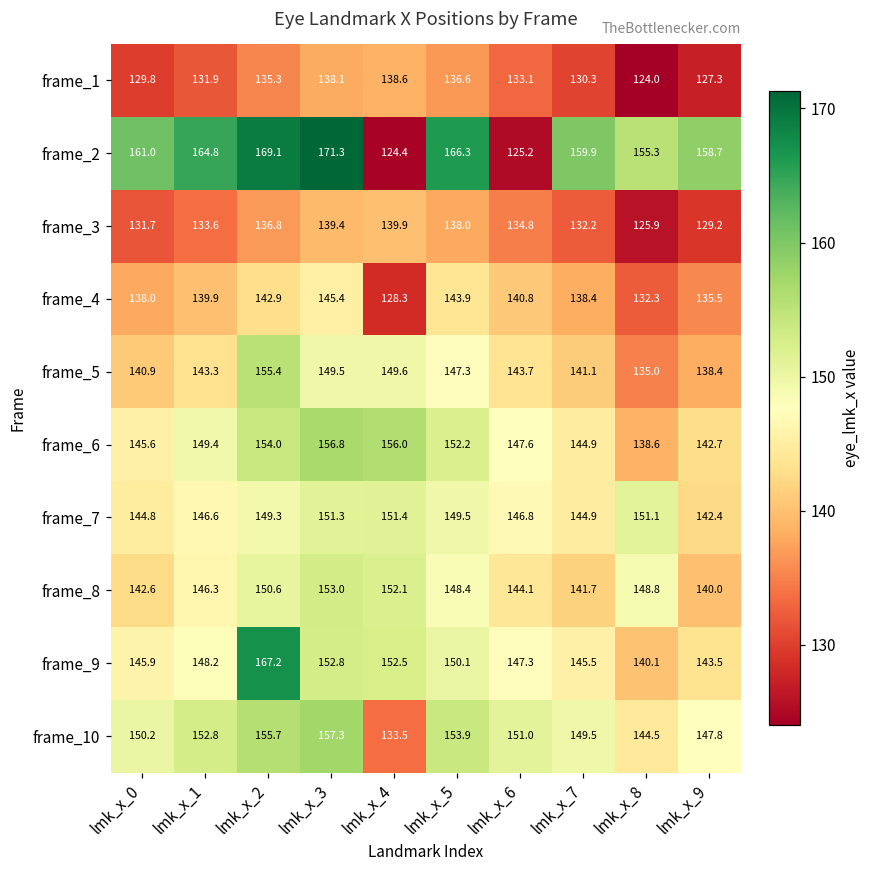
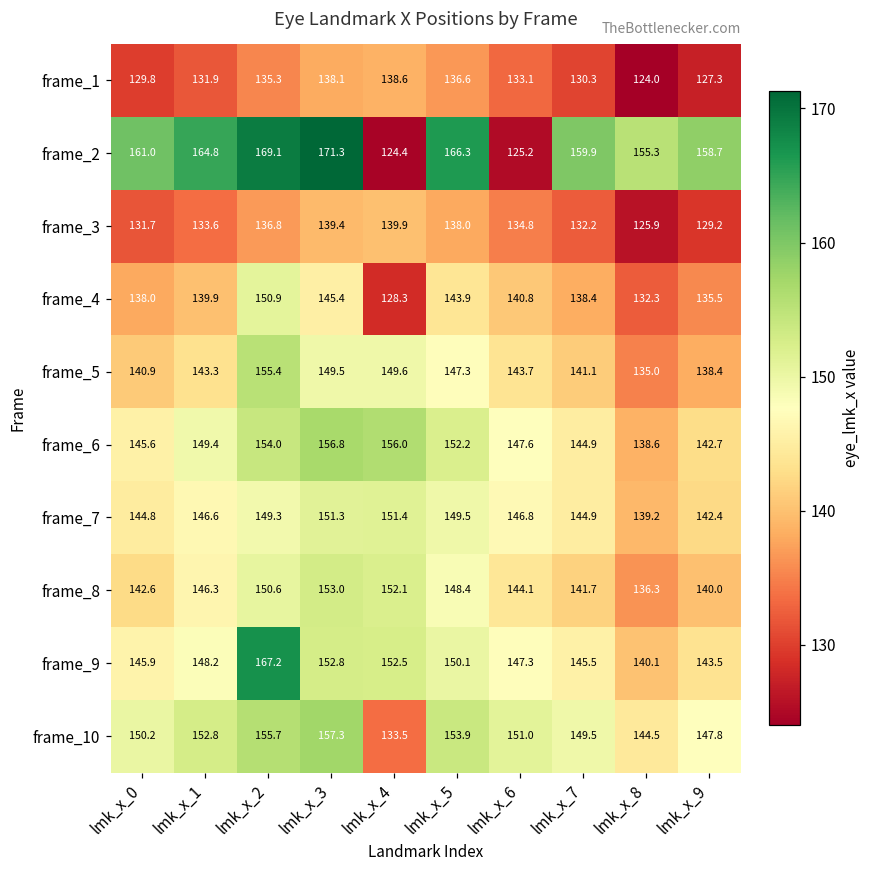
  {
    "frame_1": {
      "lmk_x_0": 129.8,
      "lmk_x_1": 131.9,
      "lmk_x_2": 135.3,
      "lmk_x_3": 138.1,
      "lmk_x_4": 138.6,
      "lmk_x_5": 136.6,
      "lmk_x_6": 133.1,
      "lmk_x_7": 130.3,
      "lmk_x_8": 124.0,
      "lmk_x_9": 127.3
    },
    "frame_2": {
      "lmk_x_0": 161.0,
      "lmk_x_1": 164.8,
      "lmk_x_2": 169.1,
      "lmk_x_3": 171.3,
      "lmk_x_4": 124.4,
      "lmk_x_5": 166.3,
      "lmk_x_6": 125.2,
      "lmk_x_7": 159.9,
      "lmk_x_8": 155.3,
      "lmk_x_9": 158.7
    },
    "frame_3": {
      "lmk_x_0": 131.7,
      "lmk_x_1": 133.6,
      "lmk_x_2": 136.8,
      "lmk_x_3": 139.4,
      "lmk_x_4": 139.9,
      "lmk_x_5": 138.0,
      "lmk_x_6": 134.8,
      "lmk_x_7": 132.2,
      "lmk_x_8": 125.9,
      "lmk_x_9": 129.2
    },
    "frame_4": {
      "lmk_x_0": 138.0,
      "lmk_x_1": 139.9,
-     "lmk_x_2": 142.9,
+     "lmk_x_2": 150.9,
      "lmk_x_3": 145.4,
      "lmk_x_4": 128.3,
      "lmk_x_5": 143.9,
      "lmk_x_6": 140.8,
      "lmk_x_7": 138.4,
      "lmk_x_8": 132.3,
      "lmk_x_9": 135.5
    },
    "frame_5": {
      "lmk_x_0": 140.9,
      "lmk_x_1": 143.3,
      "lmk_x_2": 155.4,
      "lmk_x_3": 149.5,
      "lmk_x_4": 149.6,
      "lmk_x_5": 147.3,
      "lmk_x_6": 143.7,
      "lmk_x_7": 141.1,
      "lmk_x_8": 135.0,
      "lmk_x_9": 138.4
    },
    "frame_6": {
      "lmk_x_0": 145.6,
      "lmk_x_1": 149.4,
      "lmk_x_2": 154.0,
      "lmk_x_3": 156.8,
      "lmk_x_4": 156.0,
      "lmk_x_5": 152.2,
      "lmk_x_6": 147.6,
      "lmk_x_7": 144.9,
      "lmk_x_8": 138.6,
      "lmk_x_9": 142.7
    },
    "frame_7": {
      "lmk_x_0": 144.8,
      "lmk_x_1": 146.6,
      "lmk_x_2": 149.3,
      "lmk_x_3": 151.3,
      "lmk_x_4": 151.4,
      "lmk_x_5": 149.5,
      "lmk_x_6": 146.8,
      "lmk_x_7": 144.9,
-     "lmk_x_8": 151.1,
+     "lmk_x_8": 139.2,
      "lmk_x_9": 142.4
    },
    "frame_8": {
      "lmk_x_0": 142.6,
      "lmk_x_1": 146.3,
      "lmk_x_2": 150.6,
      "lmk_x_3": 153.0,
      "lmk_x_4": 152.1,
      "lmk_x_5": 148.4,
      "lmk_x_6": 144.1,
      "lmk_x_7": 141.7,
-     "lmk_x_8": 148.8,
+     "lmk_x_8": 136.3,
      "lmk_x_9": 140.0
    },
    "frame_9": {
      "lmk_x_0": 145.9,
      "lmk_x_1": 148.2,
      "lmk_x_2": 167.2,
      "lmk_x_3": 152.8,
      "lmk_x_4": 152.5,
      "lmk_x_5": 150.1,
      "lmk_x_6": 147.3,
      "lmk_x_7": 145.5,
      "lmk_x_8": 140.1,
      "lmk_x_9": 143.5
    },
    "frame_10": {
      "lmk_x_0": 150.2,
      "lmk_x_1": 152.8,
      "lmk_x_2": 155.7,
      "lmk_x_3": 157.3,
      "lmk_x_4": 133.5,
      "lmk_x_5": 153.9,
      "lmk_x_6": 151.0,
      "lmk_x_7": 149.5,
      "lmk_x_8": 144.5,
      "lmk_x_9": 147.8
    }
  }
